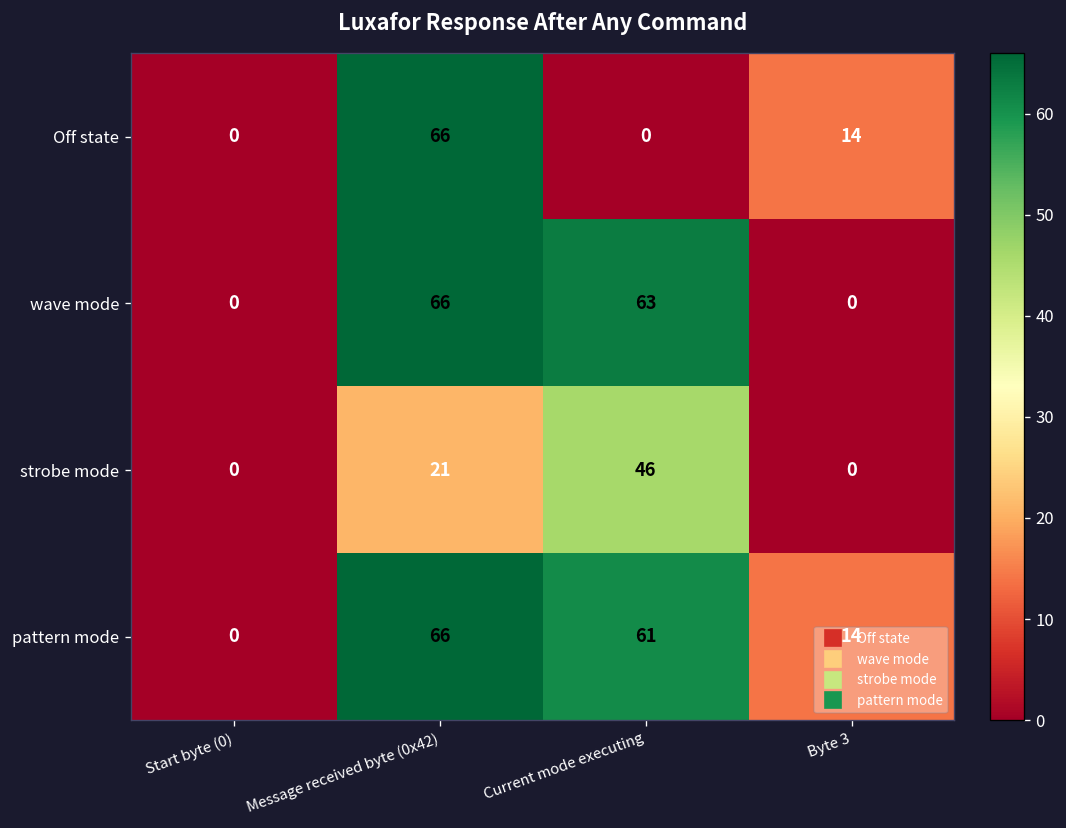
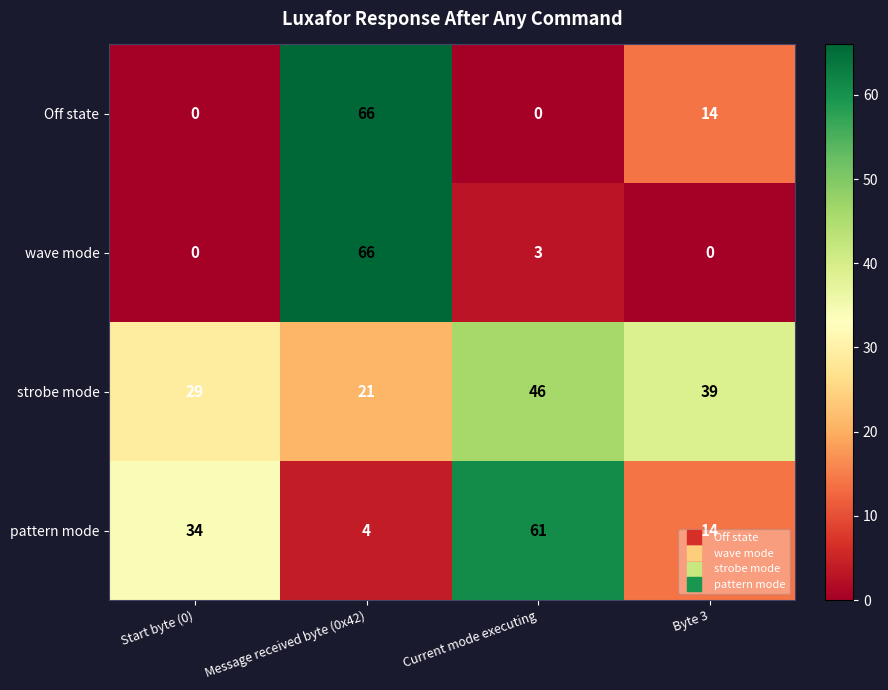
  {
    "Off state": {
      "Start byte (0)": 0,
      "Message received byte (0x42)": 66,
      "Current mode executing": 0,
      "Byte 3": 14
    },
    "wave mode": {
      "Start byte (0)": 0,
      "Message received byte (0x42)": 66,
-     "Current mode executing": 63,
+     "Current mode executing": 3,
      "Byte 3": 0
    },
    "strobe mode": {
-     "Start byte (0)": 0,
+     "Start byte (0)": 29,
      "Message received byte (0x42)": 21,
      "Current mode executing": 46,
-     "Byte 3": 0
+     "Byte 3": 39
    },
    "pattern mode": {
-     "Start byte (0)": 0,
-     "Message received byte (0x42)": 66,
+     "Start byte (0)": 34,
+     "Message received byte (0x42)": 4,
      "Current mode executing": 61
    }
  }
